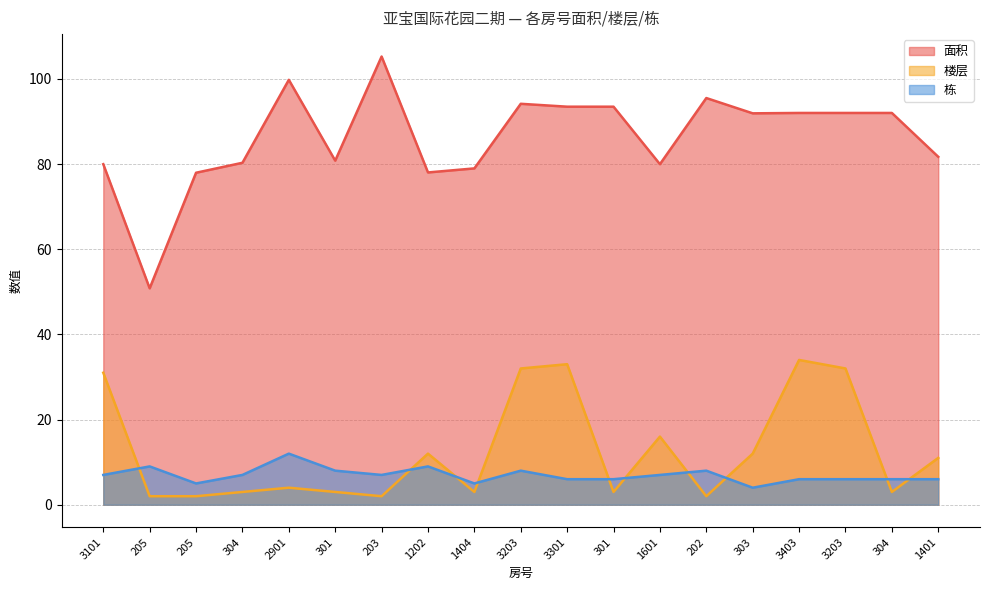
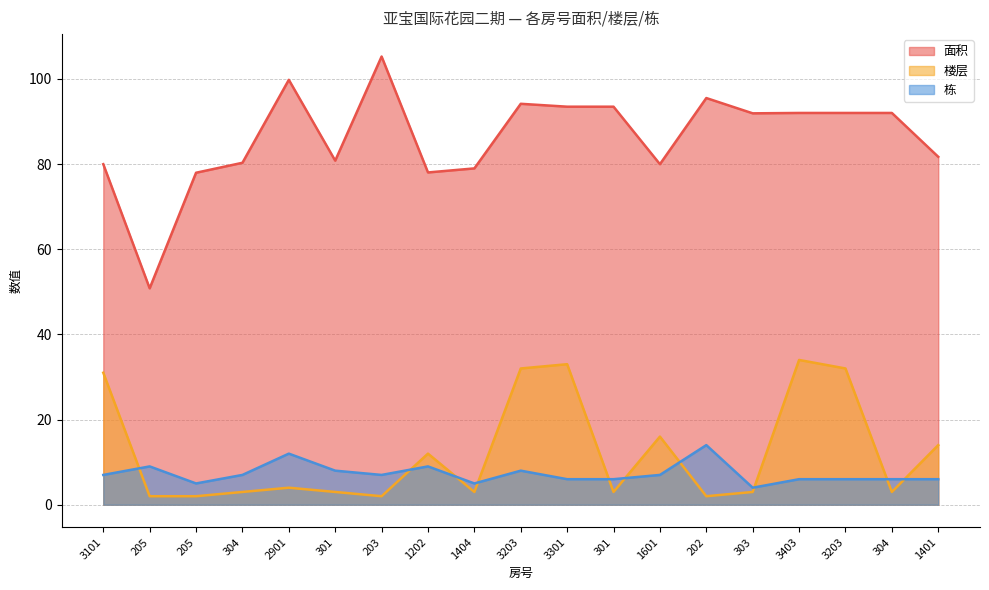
  {
    "面积": {
      "3101": 80,
      "2901": 100,
      "203": 105,
      "1202": 78,
      "1404": 79,
      "3301": 93,
      "1601": 80,
      "202": 96,
      "303": 92,
      "3403": 92,
      "1401": 82
    },
    "楼层": {
      "3101": 31,
      "2901": 4,
      "203": 2,
      "1202": 12,
      "1404": 3,
      "3301": 33,
      "1601": 16,
      "202": 2,
-     "303": 12,
+     "303": 3,
      "3403": 34,
-     "1401": 11
+     "1401": 14
    },
    "栋": {
      "3101": 7,
      "2901": 12,
      "203": 7,
      "1202": 9,
      "1404": 5,
      "3301": 6,
      "1601": 7,
-     "202": 8,
+     "202": 14,
      "303": 4,
      "3403": 6,
      "1401": 6
    }
  }
